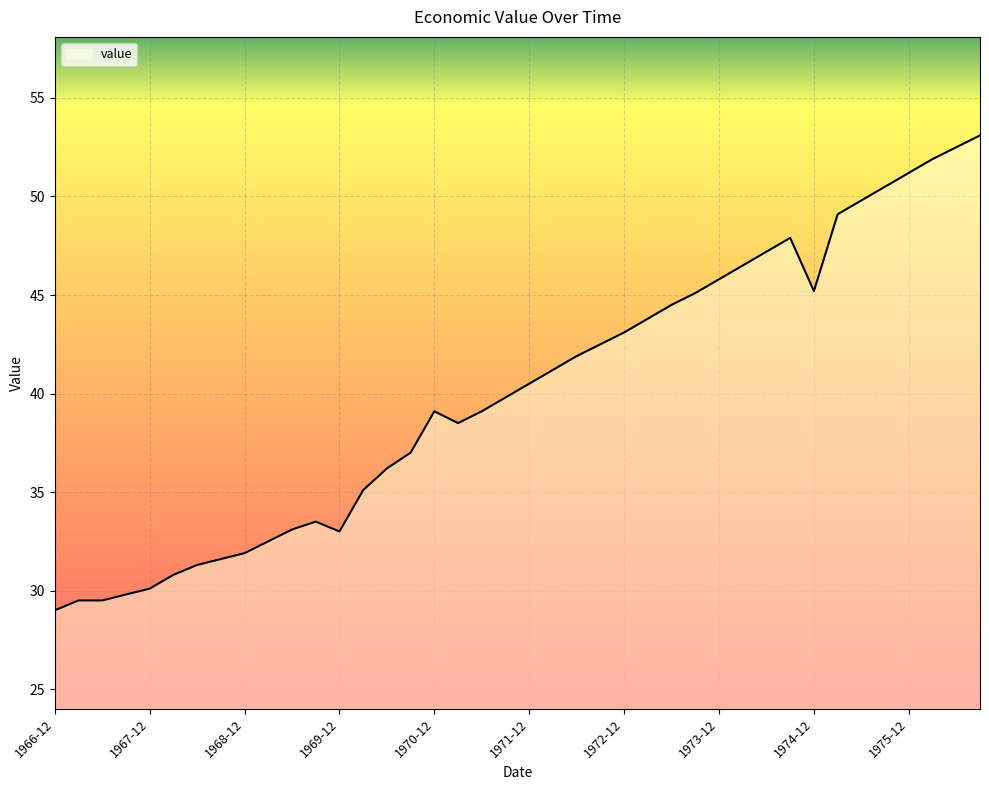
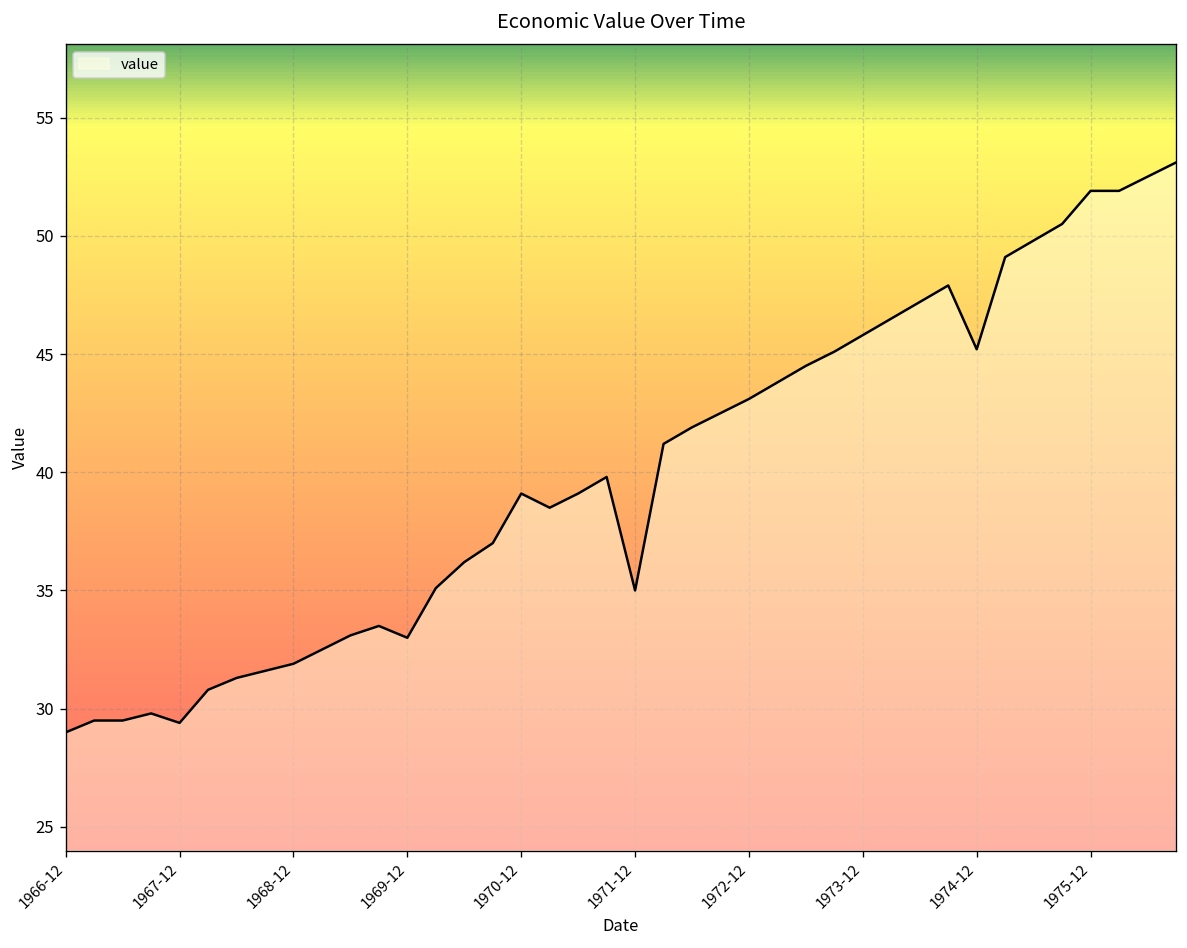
  {
    "1966-12": 29.0,
-   "1967-12": 30.1,
+   "1967-12": 29.4,
    "1968-12": 31.9,
    "1969-12": 33.0,
    "1970-12": 39.1,
-   "1971-12": 40.5,
+   "1971-12": 35.0,
    "1972-12": 43.1,
    "1973-12": 45.8,
    "1974-12": 45.2,
-   "1975-12": 51.2
+   "1975-12": 51.9
  }
